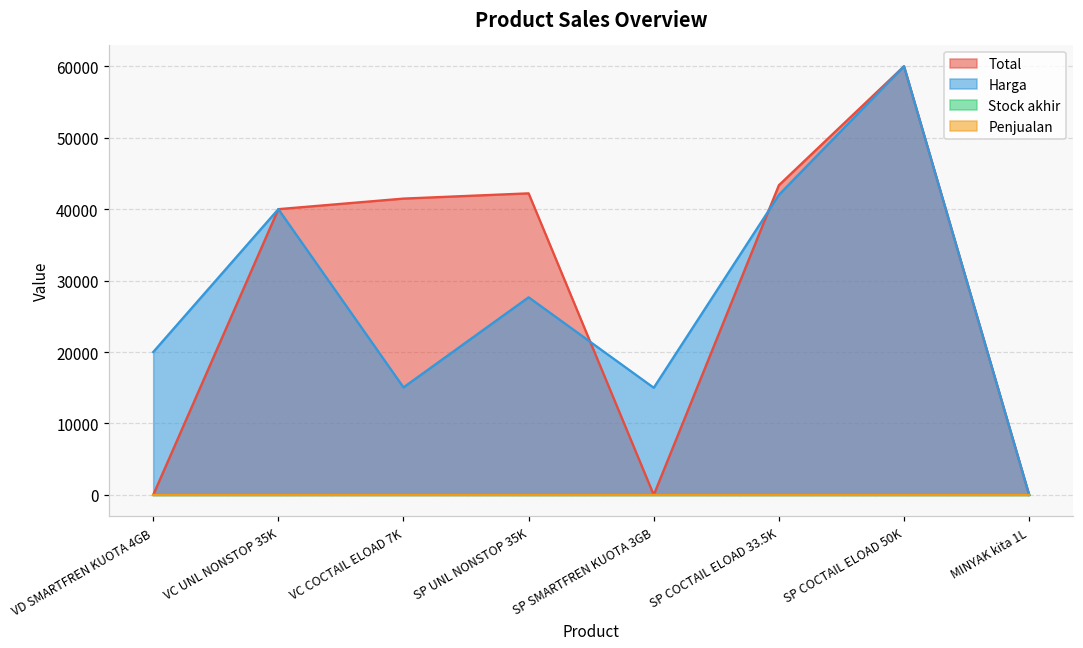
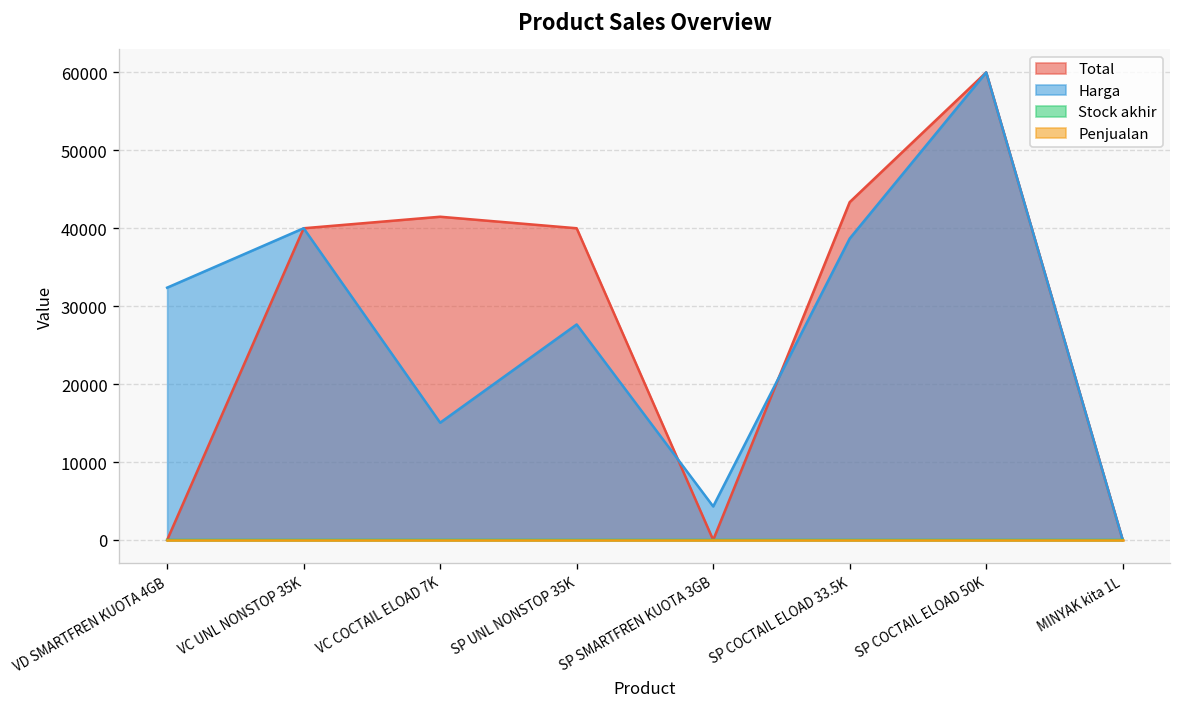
  {
    "Total": {
      "VC COCTAIL ELOAD 7K": 41000,
-     "SP UNL NONSTOP 35K": 42000,
+     "SP UNL NONSTOP 35K": 40000,
      "SP COCTAIL ELOAD 33.5K": 43000
    },
    "Harga": {
-     "VD SMARTFREN KUOTA 4GB": 20000,
+     "VD SMARTFREN KUOTA 4GB": 32000,
      "VC COCTAIL ELOAD 7K": 15000,
      "SP UNL NONSTOP 35K": 28000,
-     "SP SMARTFREN KUOTA 3GB": 15000,
-     "SP COCTAIL ELOAD 33.5K": 42000
+     "SP SMARTFREN KUOTA 3GB": 4000,
+     "SP COCTAIL ELOAD 33.5K": 39000
    },
    "Penjualan": {
      "VC UNL NONSTOP 35K": 0,
      "VC COCTAIL ELOAD 7K": 0,
      "SP UNL NONSTOP 35K": 0,
      "SP COCTAIL ELOAD 33.5K": 0,
      "SP COCTAIL ELOAD 50K": 0
    }
  }
